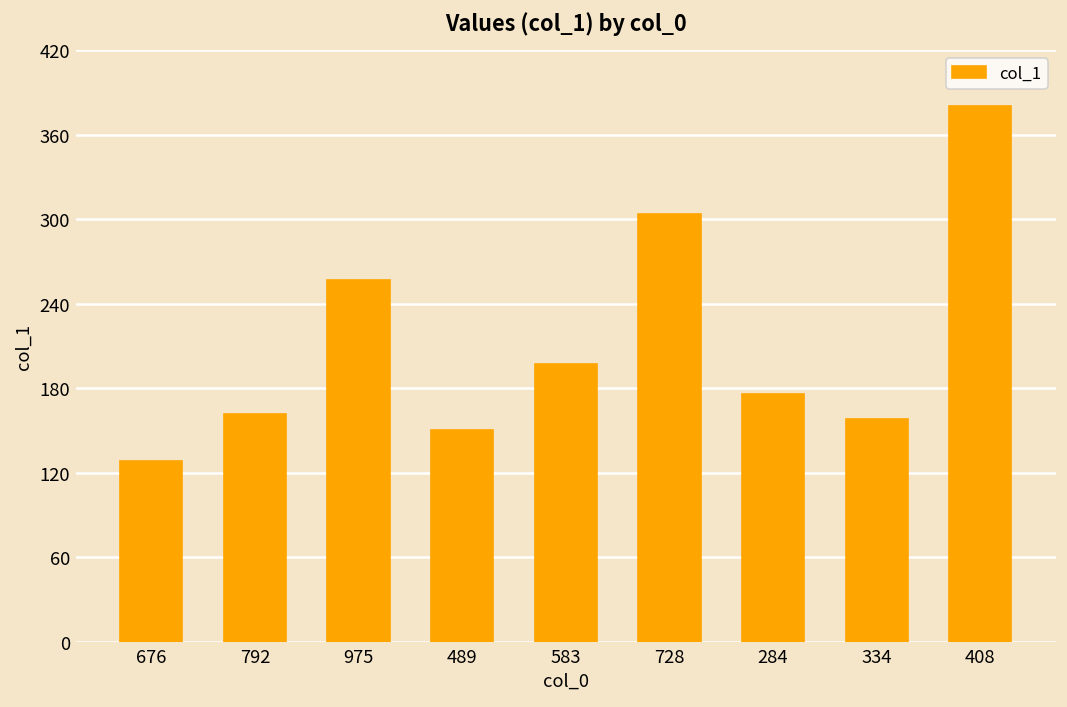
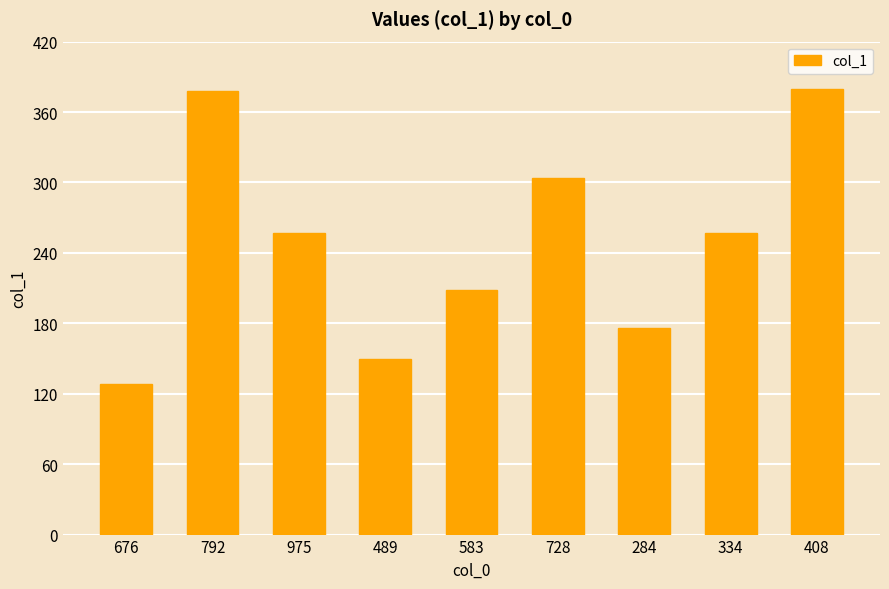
  {
    "676": 128,
-   "792": 162,
+   "792": 378,
    "975": 257,
    "489": 150,
-   "583": 197,
+   "583": 208,
    "728": 304,
    "284": 176,
-   "334": 158,
+   "334": 257,
    "408": 380
  }
